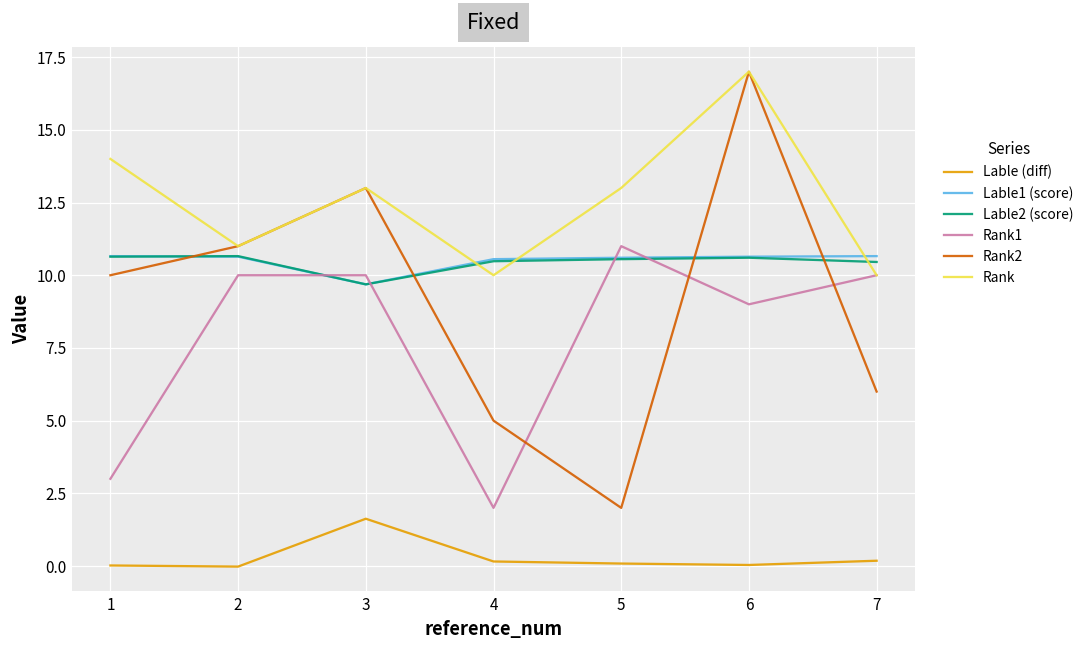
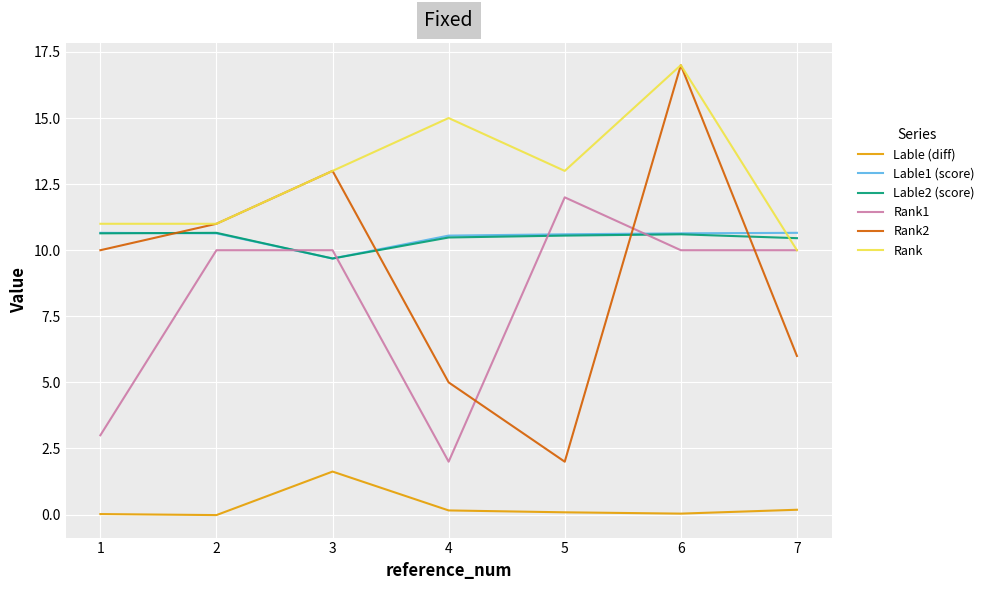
  {
    "Lable (diff)": {
      "1": 0,
      "2": 0,
      "3": 1.6,
      "4": 0.2,
      "5": 0,
      "6": 0,
      "7": 0.2
    },
    "Lable1 (score)": {
      "7": 10.7
    },
    "Lable2 (score)": {
      "7": 10.5
    },
    "Rank1": {
      "1": 3,
      "2": 10,
      "3": 10,
      "4": 2,
-     "5": 11,
-     "6": 9
+     "5": 12,
+     "6": 10
    },
    "Rank2": {
      "1": 10,
      "4": 5,
      "5": 2,
      "7": 6
    },
    "Rank": {
-     "1": 14,
-     "4": 10,
+     "1": 11,
+     "4": 15,
      "5": 13
    }
  }
